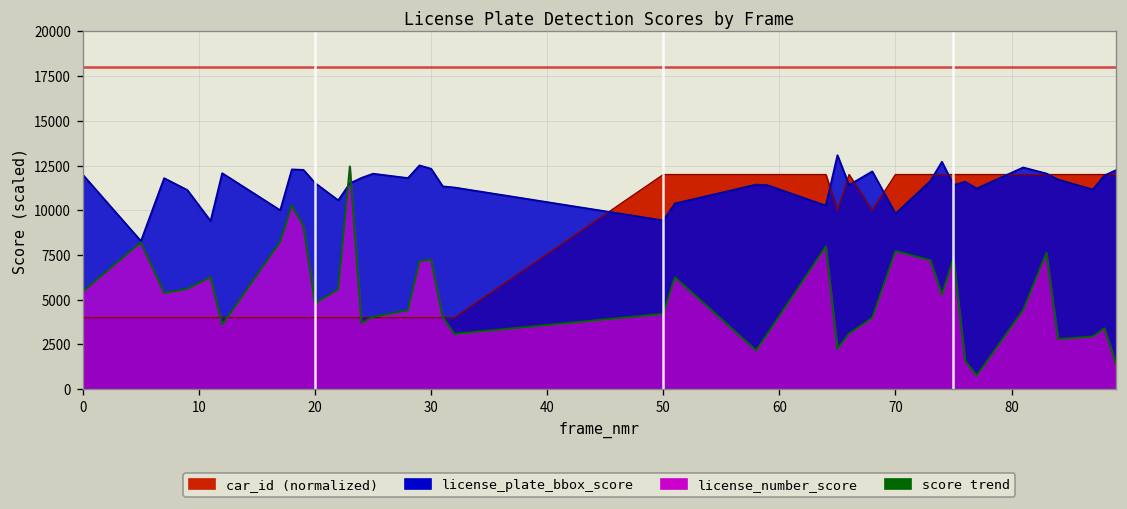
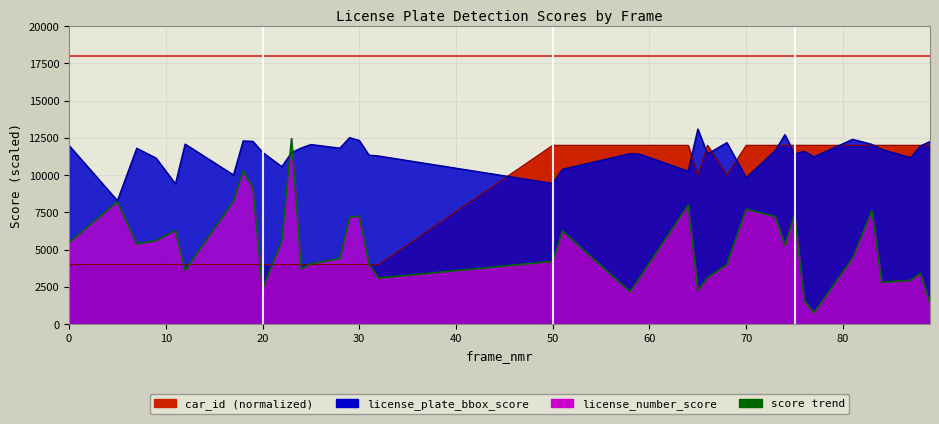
  {
    "license_plate_bbox_score": {
      "0": 12000,
      "20": 11500,
      "30": 12300,
      "50": 9400,
      "70": 9800
    },
    "license_number_score": {
      "0": 5500,
-     "20": 4800,
+     "20": 2400,
      "30": 7200,
      "50": 4200,
      "70": 7700
    }
  }
